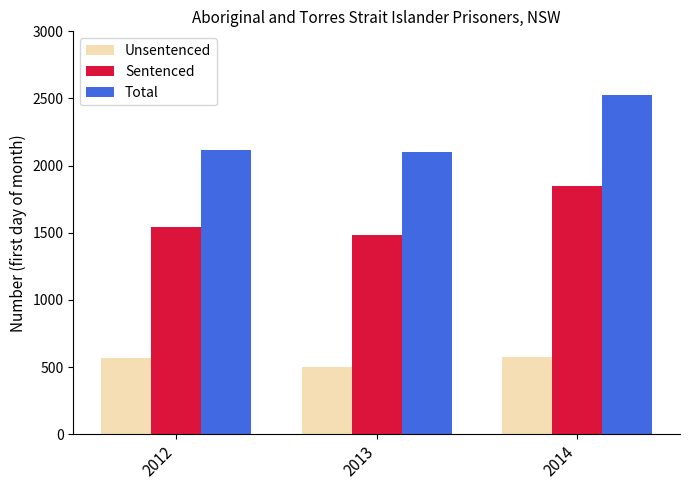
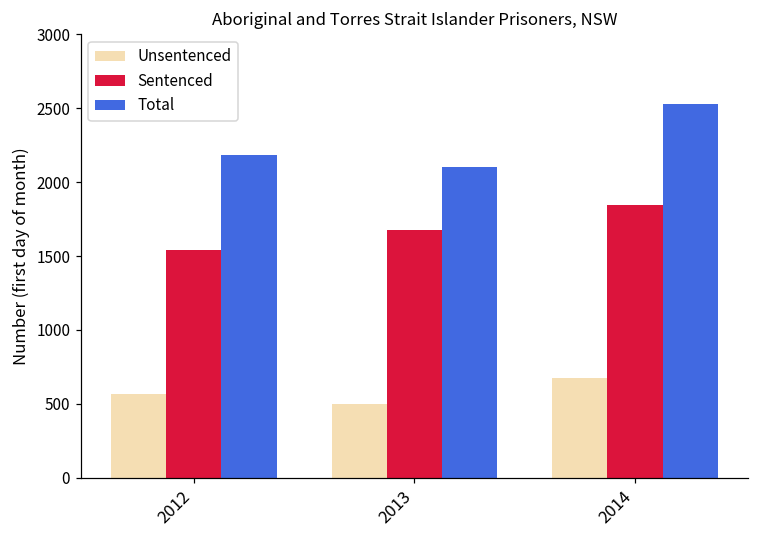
  {
    "Unsentenced": {
      "2012": 570,
      "2013": 500,
-     "2014": 580
+     "2014": 680
    },
    "Sentenced": {
      "2012": 1540,
-     "2013": 1490,
+     "2013": 1680,
      "2014": 1850
    },
    "Total": {
-     "2012": 2120,
+     "2012": 2180,
      "2013": 2100,
      "2014": 2530
    }
  }
